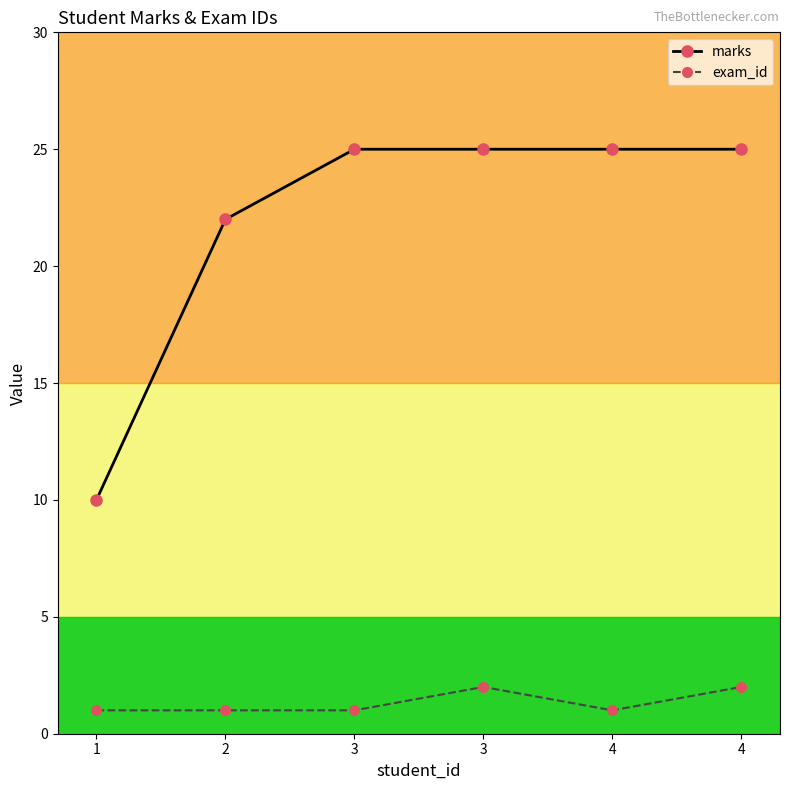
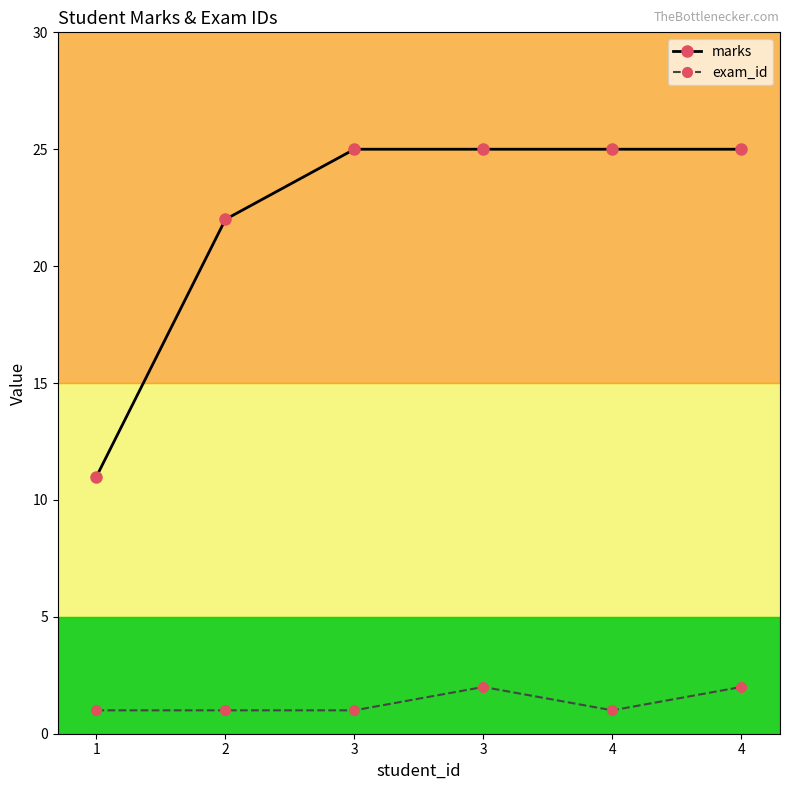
  {
    "marks": {
-     "1": 10,
+     "1": 11,
      "2": 22
    },
    "exam_id": {
      "1": 1,
      "2": 1
    }
  }
